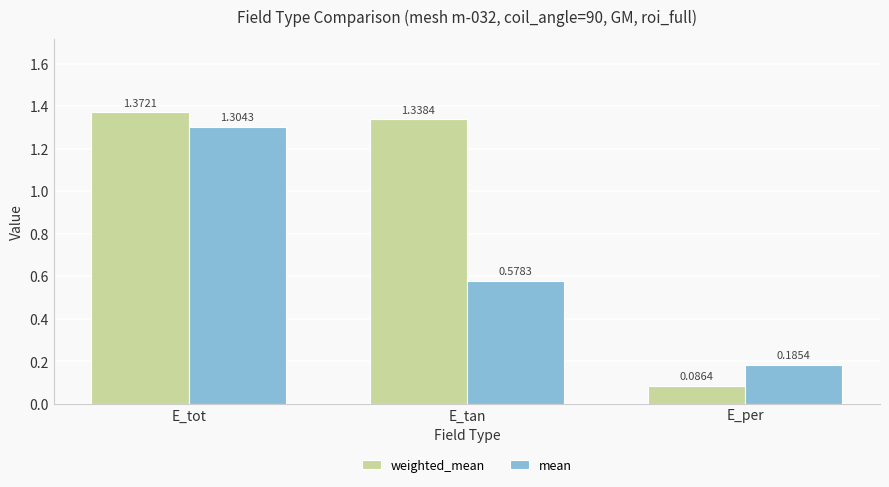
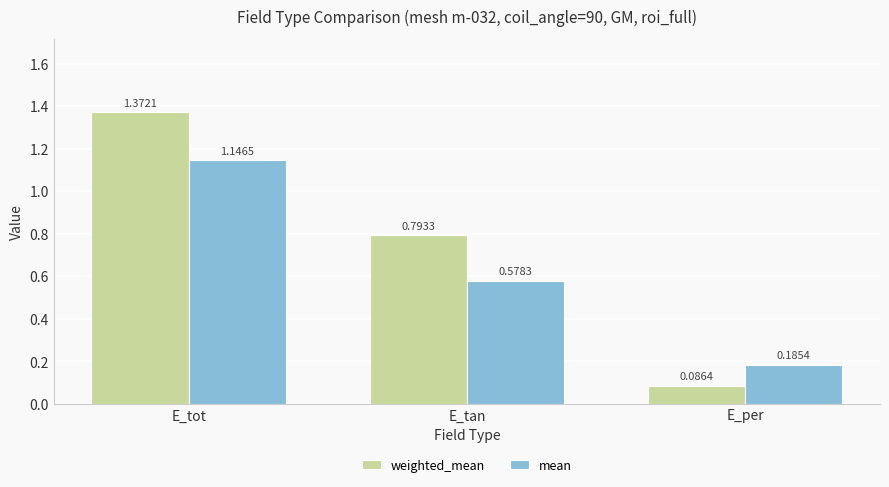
  {
    "weighted_mean": {
      "E_tot": 1.3721,
-     "E_tan": 1.3384,
+     "E_tan": 0.7933,
      "E_per": 0.0864
    },
    "mean": {
-     "E_tot": 1.3043,
+     "E_tot": 1.1465,
      "E_tan": 0.5783,
      "E_per": 0.1854
    }
  }
